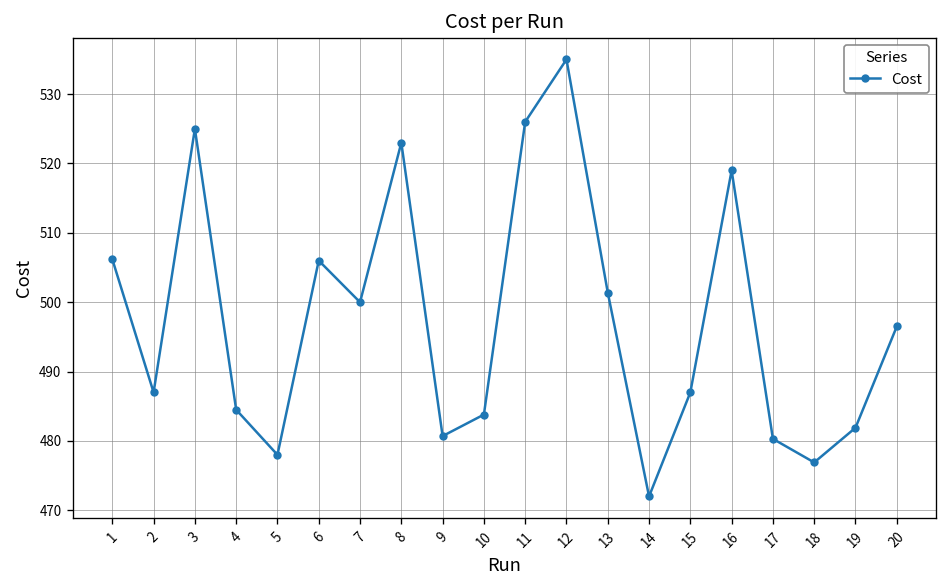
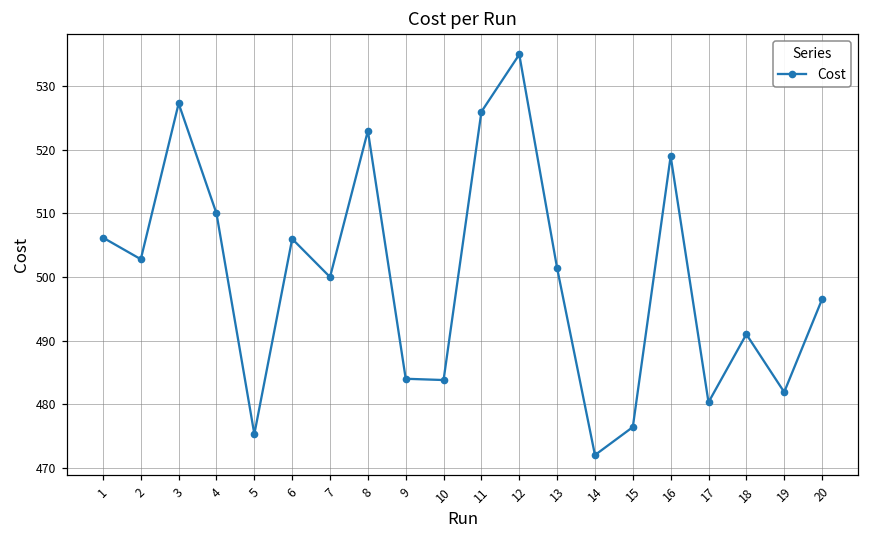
  {
    "1": 506,
-   "2": 487,
-   "3": 525,
-   "4": 485,
-   "5": 478,
+   "2": 503,
+   "3": 527,
+   "4": 510,
+   "5": 475,
    "6": 506,
    "7": 500,
    "8": 523,
-   "9": 481,
+   "9": 484,
    "10": 484,
    "11": 526,
    "12": 535,
    "13": 501,
    "14": 472,
-   "15": 487,
+   "15": 476,
    "16": 519,
    "17": 480,
-   "18": 477,
+   "18": 491,
    "19": 482,
    "20": 497
  }
